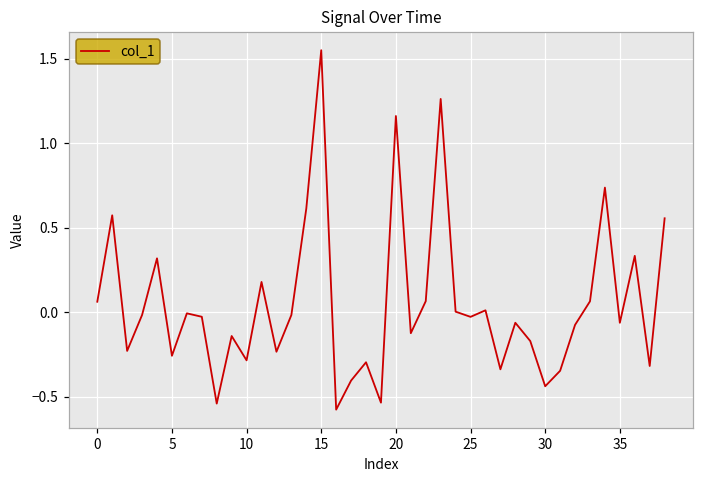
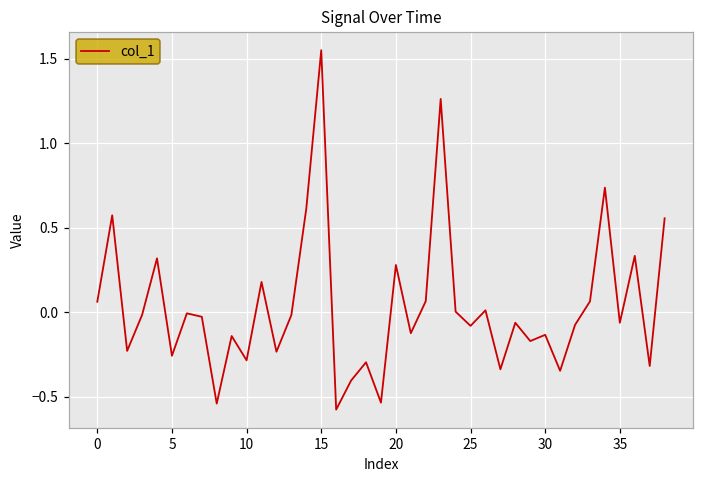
  {
    "0": 0.06,
    "5": -0.26,
    "10": -0.28,
    "15": 1.55,
-   "20": 1.16,
-   "25": -0.03,
-   "30": -0.44,
+   "20": 0.28,
+   "25": -0.08,
+   "30": -0.13,
    "35": -0.06
  }
